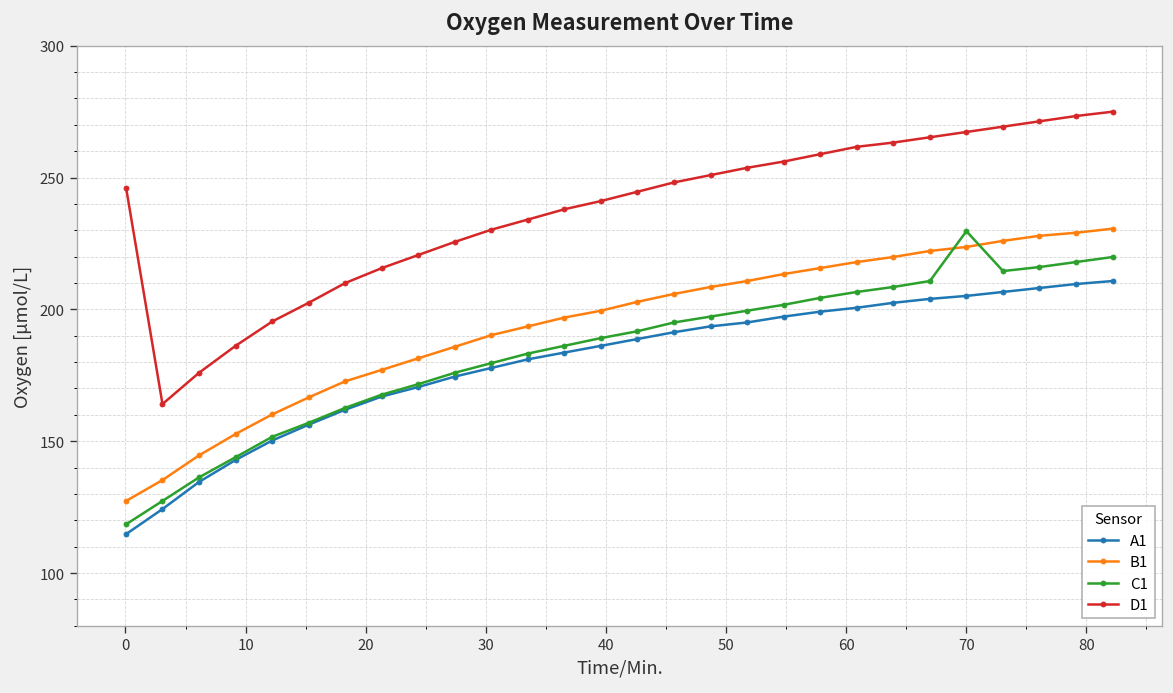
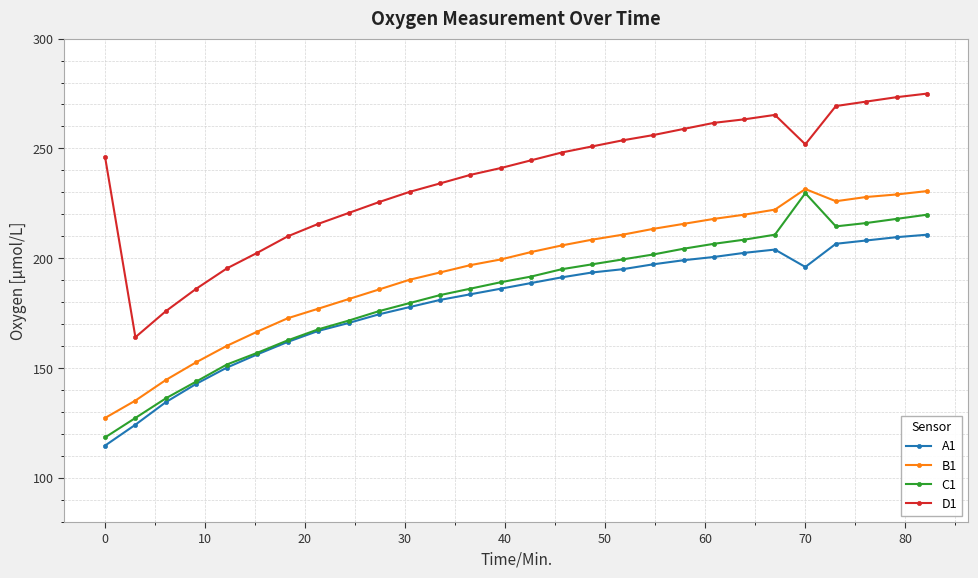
  {
    "A1": {
      "0": 115,
-     "70": 205
+     "70": 196
    },
    "B1": {
      "0": 127,
-     "70": 224
+     "70": 232
    },
    "C1": {
      "0": 119,
      "70": 230
    },
    "D1": {
      "0": 246,
-     "70": 267
+     "70": 252
    }
  }
